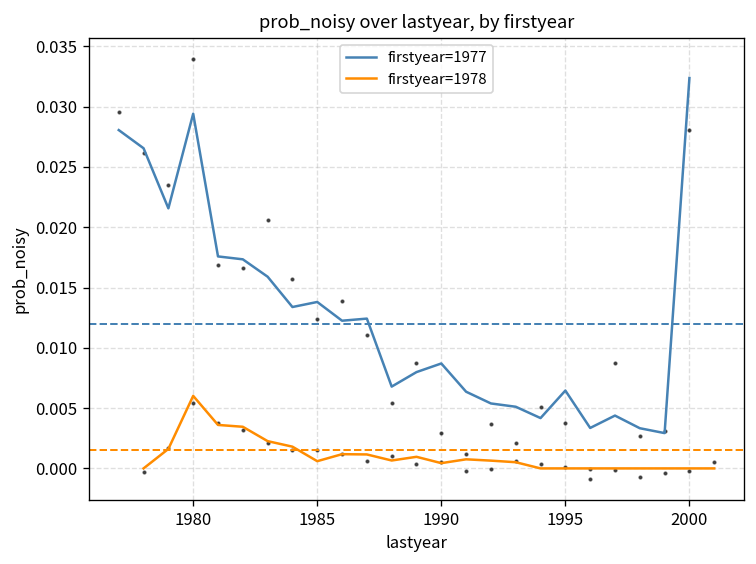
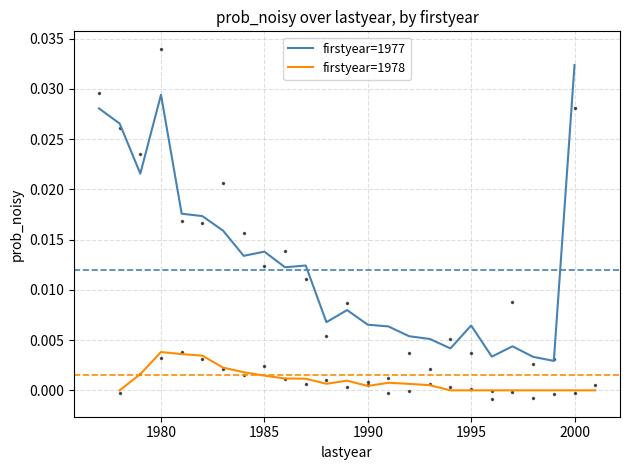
  {
    "firstyear=1977": {
      "1980": 0.0294,
      "1985": 0.0138,
-     "1990": 0.0087,
+     "1990": 0.0065,
      "1995": 0.0065,
      "2000": 0.0324
    },
    "firstyear=1978": {
-     "1980": 0.0060,
-     "1985": 0.0006
+     "1980": 0.0038,
+     "1985": 0.0015
    }
  }
